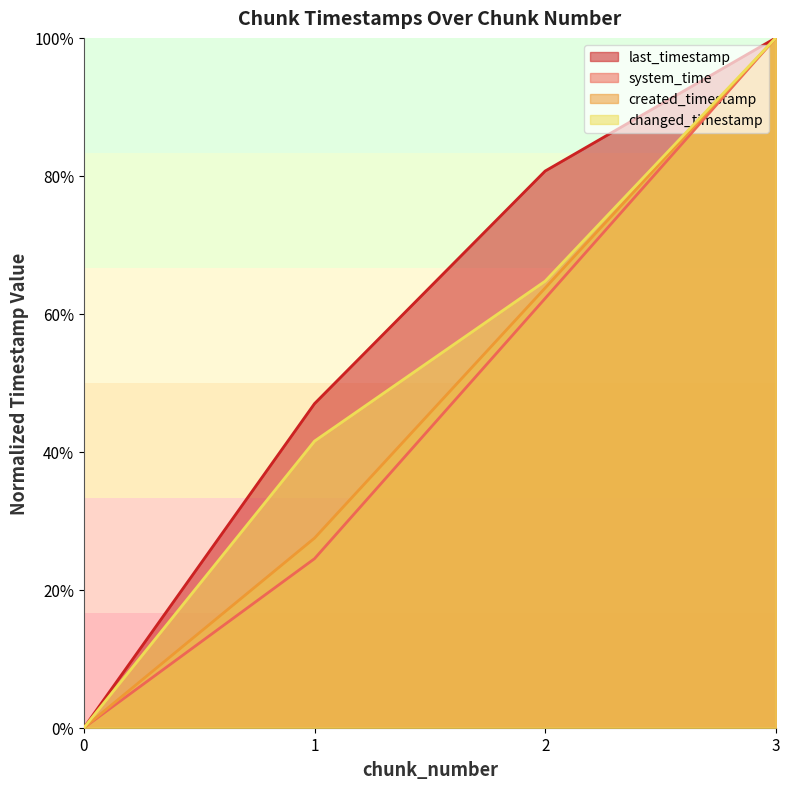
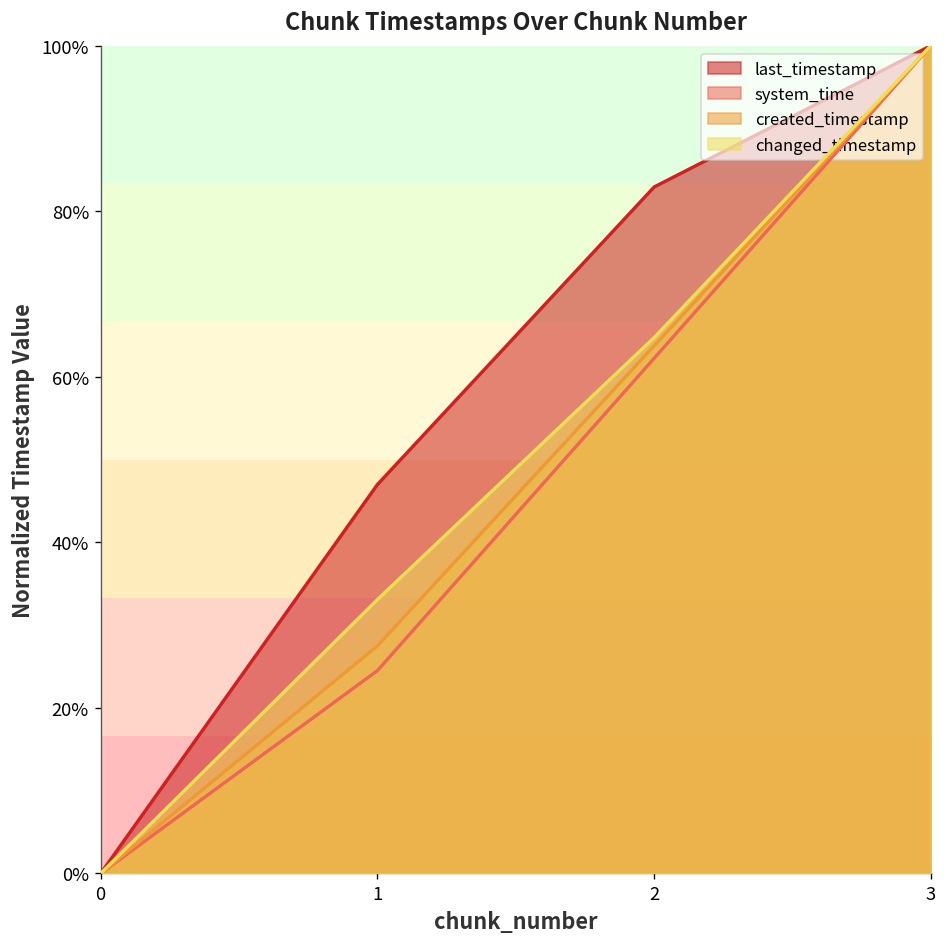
  {
    "last_timestamp": {
      "1": "47%",
-     "2": "81%"
+     "2": "83%"
    },
    "changed_timestamp": {
-     "1": "42%",
+     "1": "33%",
      "2": "65%"
    }
  }
